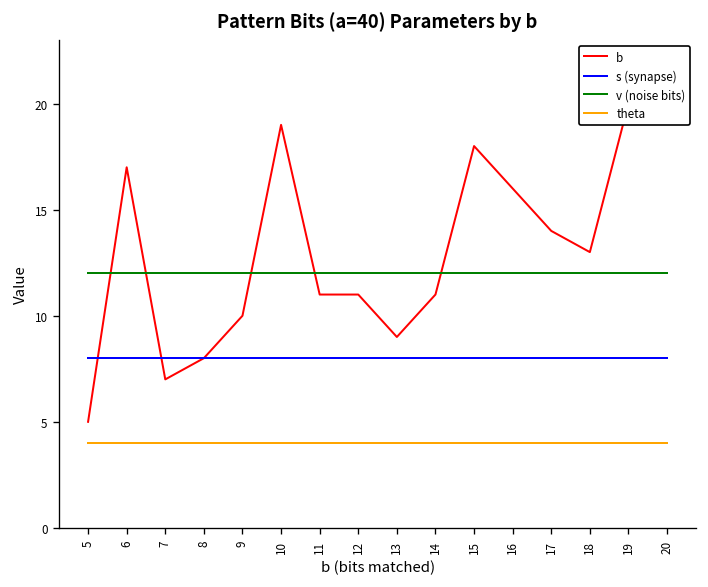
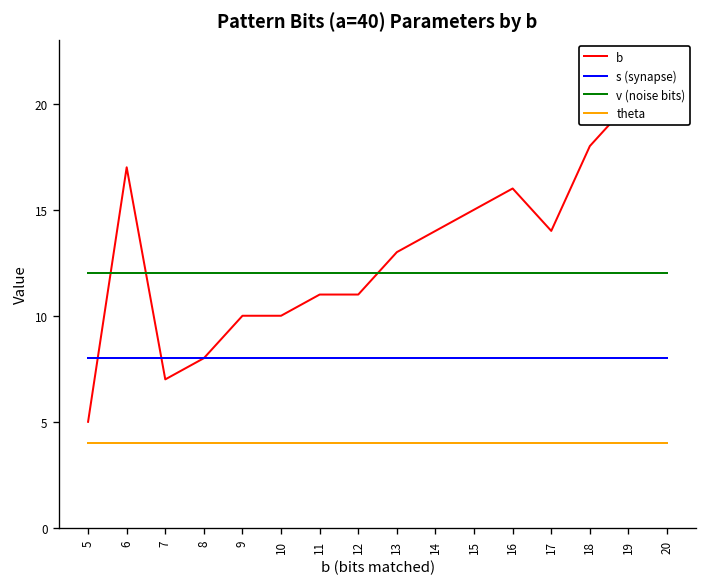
  {
    "b": {
      "5": 5,
      "6": 17,
      "7": 7,
      "9": 10,
-     "10": 19,
+     "10": 10,
      "11": 11,
      "12": 11,
-     "13": 9,
-     "14": 11,
-     "15": 18,
+     "13": 13,
+     "14": 14,
+     "15": 15,
      "16": 16,
      "17": 14,
-     "18": 13
+     "18": 18
    },
    "s (synapse)": {
      "5": 8,
      "6": 8,
      "7": 8,
      "9": 8,
      "10": 8,
      "11": 8,
      "12": 8,
      "13": 8,
      "14": 8,
      "15": 8,
      "16": 8,
      "17": 8,
      "18": 8,
      "19": 8,
      "20": 8
    },
    "v (noise bits)": {
      "5": 12,
      "6": 12,
      "7": 12,
      "8": 12,
      "9": 12,
      "10": 12,
      "11": 12,
      "12": 12,
      "13": 12,
      "14": 12,
      "15": 12,
      "16": 12,
      "17": 12,
      "18": 12,
      "19": 12,
      "20": 12
    },
    "theta": {
      "5": 4,
      "6": 4,
      "7": 4,
      "8": 4,
      "9": 4,
      "10": 4,
      "11": 4,
      "12": 4,
      "13": 4,
      "14": 4,
      "15": 4,
      "16": 4,
      "17": 4,
      "18": 4,
      "19": 4,
      "20": 4
    }
  }
